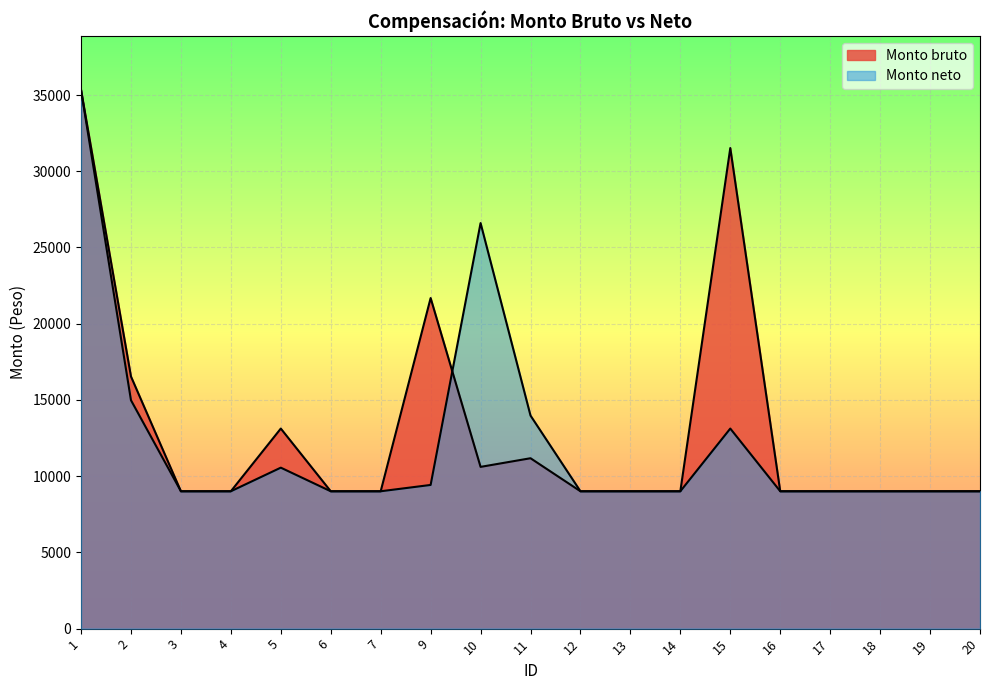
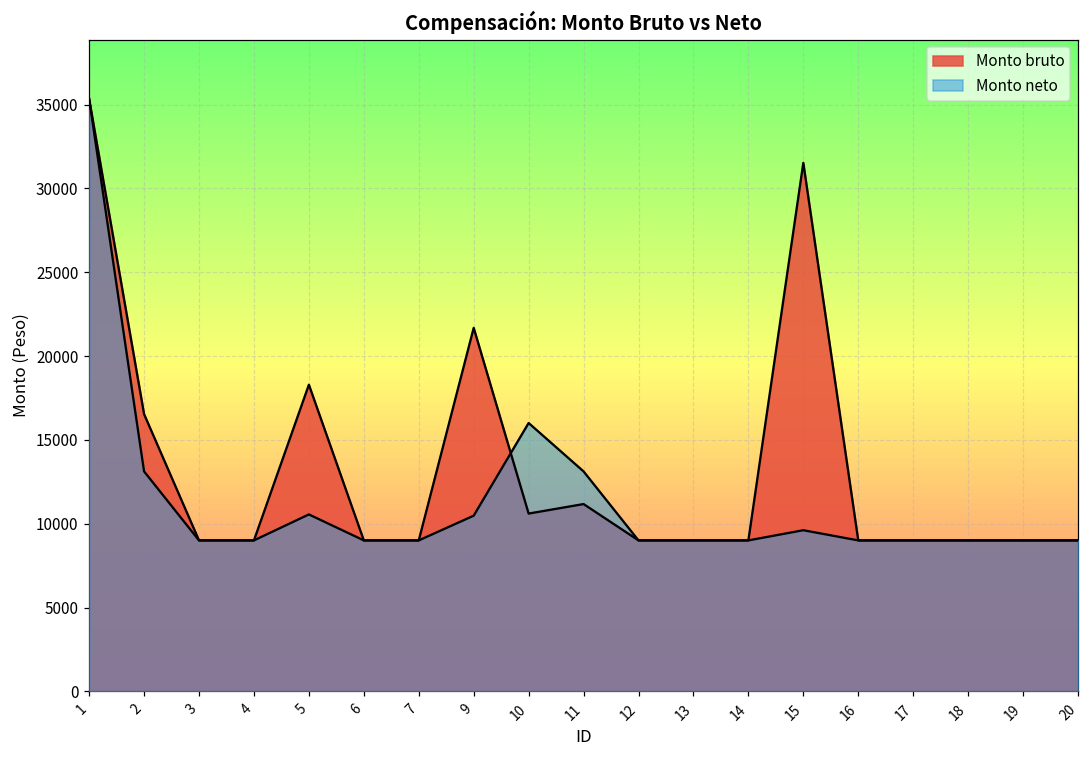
  {
    "Monto bruto": {
      "2": 16500,
-     "5": 13100,
+     "5": 18300,
      "9": 21700,
      "10": 10600,
      "11": 11200,
      "15": 31500
    },
    "Monto neto": {
-     "2": 15000,
+     "2": 13100,
      "5": 10600,
-     "9": 9400,
-     "10": 26600,
-     "11": 14000,
-     "15": 13100
+     "9": 10500,
+     "10": 16000,
+     "11": 13100,
+     "15": 9600
    }
  }
